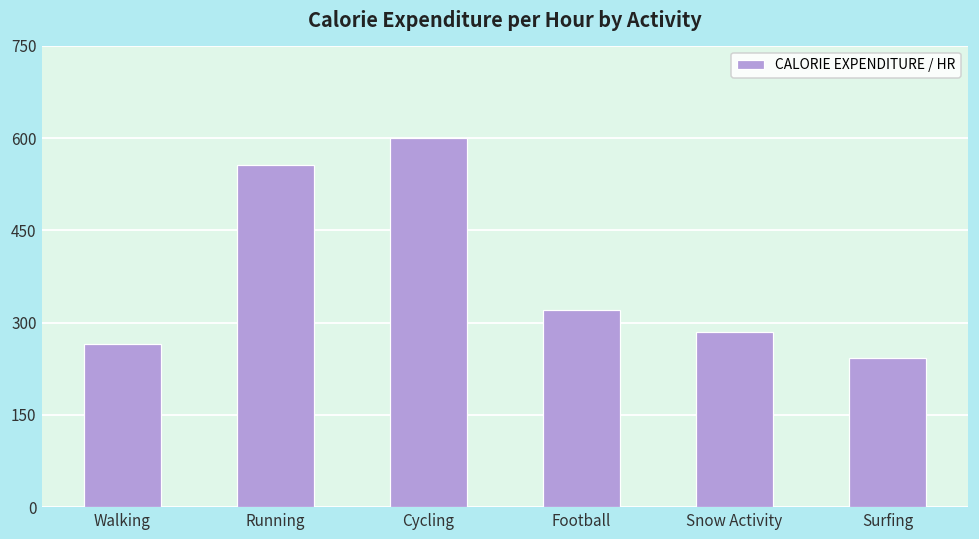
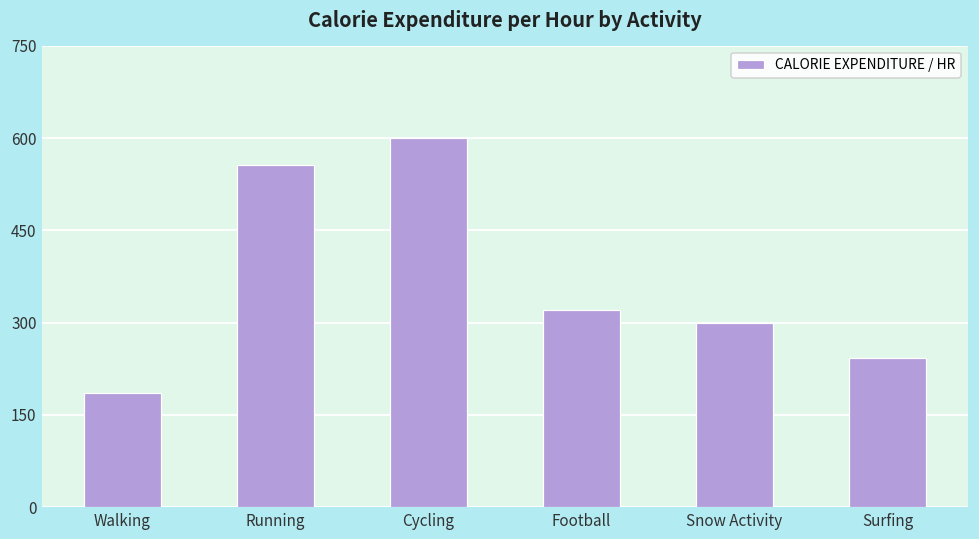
  {
-   "Walking": 270,
+   "Walking": 190,
    "Running": 560,
    "Cycling": 600,
    "Football": 320,
-   "Snow Activity": 290,
+   "Snow Activity": 300,
    "Surfing": 240
  }
